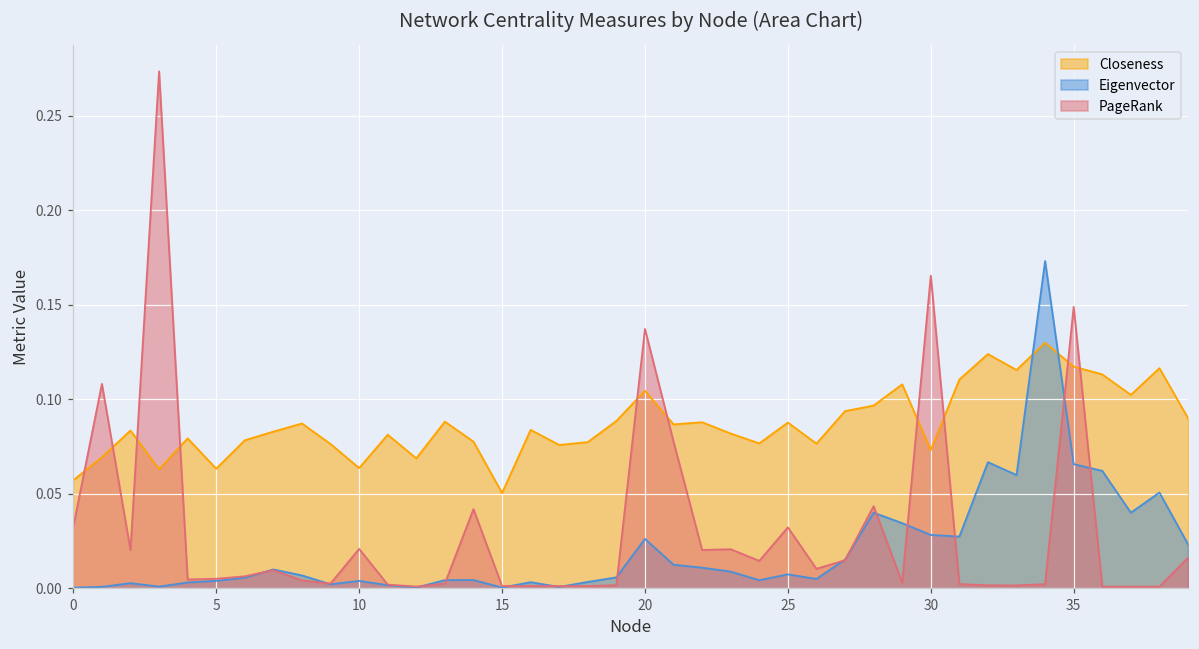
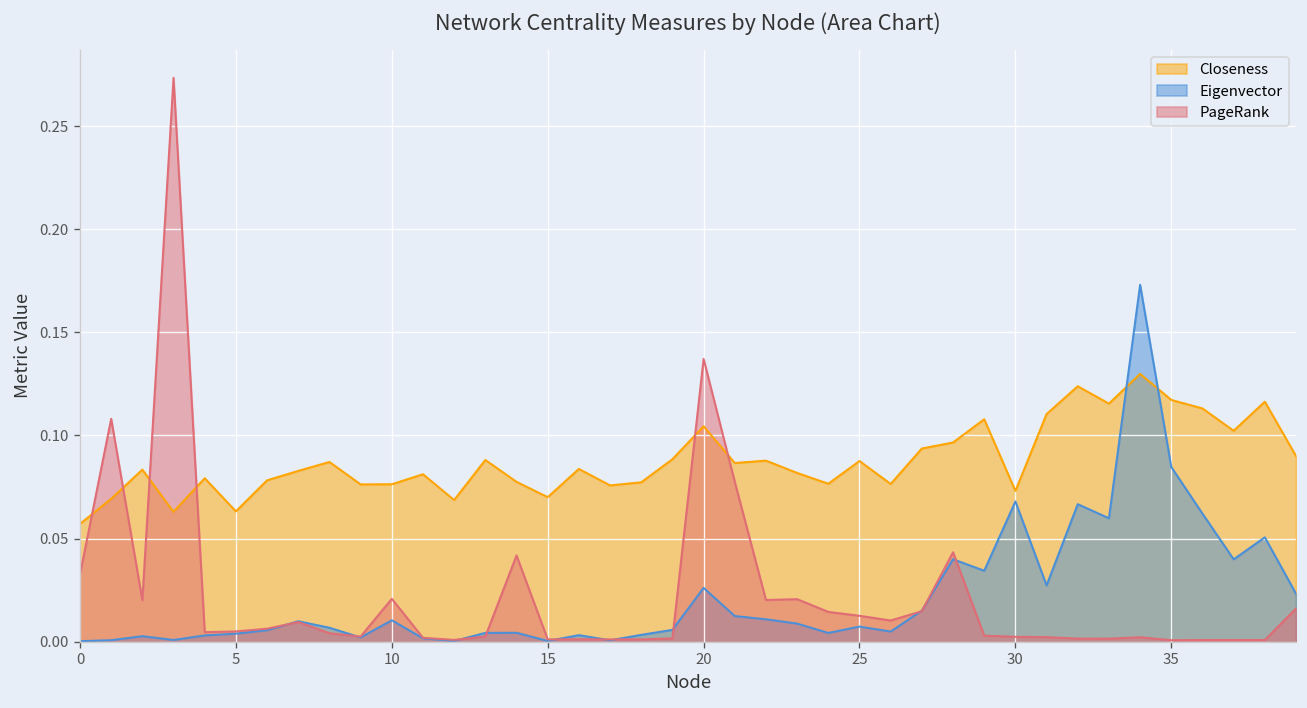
  {
    "Closeness": {
      "0": 0.057,
      "5": 0.063,
-     "10": 0.064,
-     "15": 0.050,
+     "10": 0.076,
+     "15": 0.070,
      "20": 0.104,
      "25": 0.088,
      "30": 0.073,
      "35": 0.117
    },
    "Eigenvector": {
      "0": 0.000,
-     "10": 0.004,
+     "10": 0.010,
      "20": 0.026,
      "25": 0.007,
-     "30": 0.028,
-     "35": 0.066
+     "30": 0.068,
+     "35": 0.085
    },
    "PageRank": {
      "0": 0.033,
      "10": 0.021,
      "20": 0.137,
-     "25": 0.032,
-     "30": 0.165,
-     "35": 0.149
+     "25": 0.013,
+     "30": 0.002,
+     "35": 0.001
    }
  }
